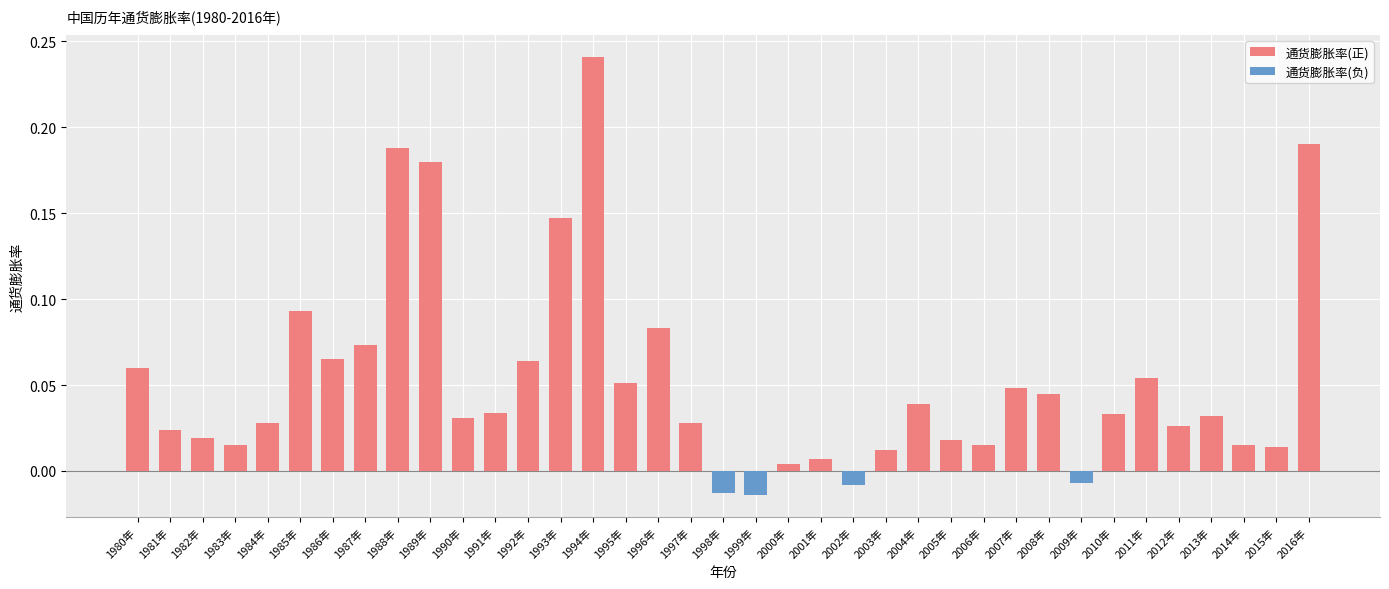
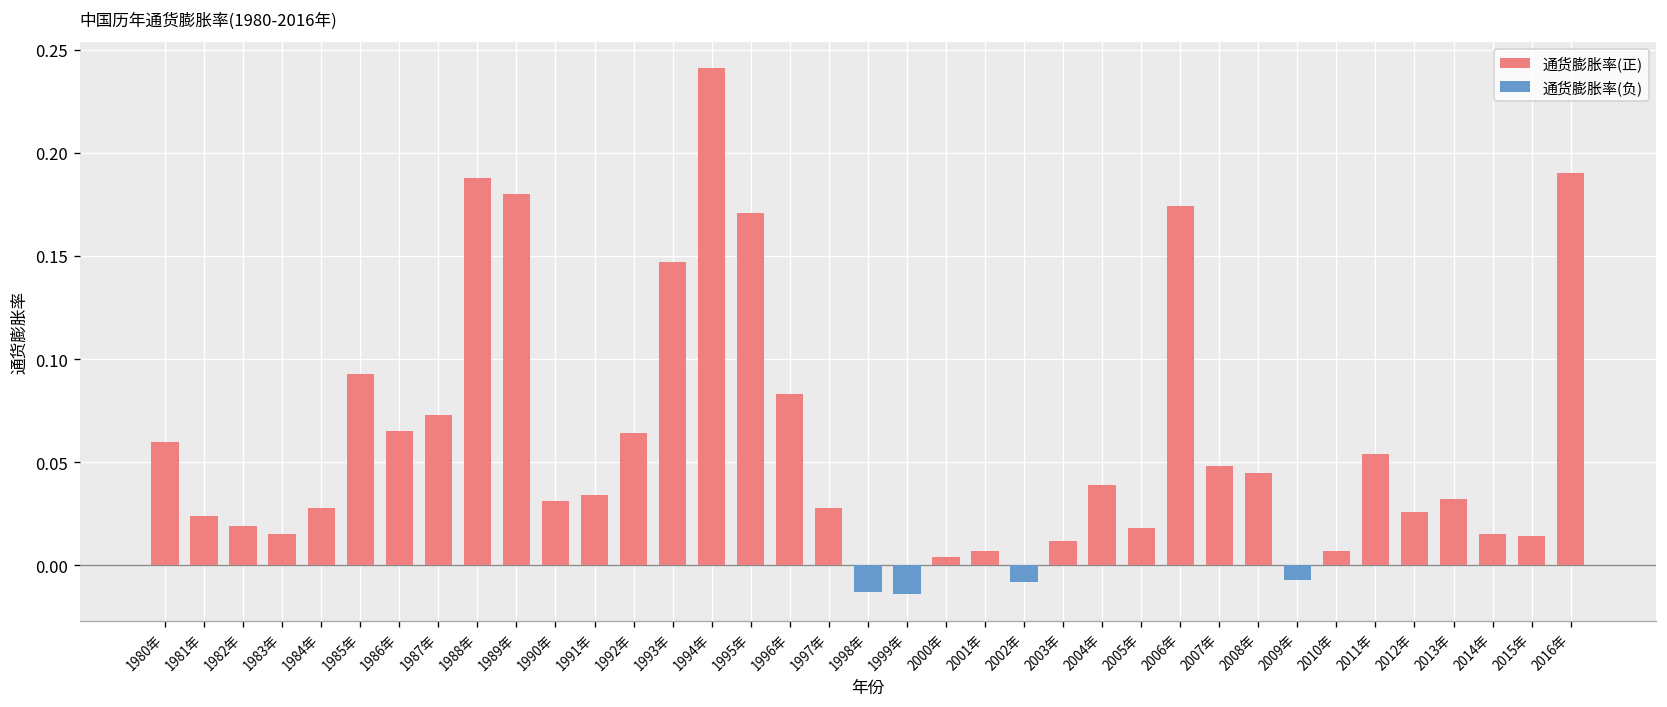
  {
    "通货膨胀率(正)": {
      "1980年": 0.060,
      "1981年": 0.024,
      "1982年": 0.019,
      "1983年": 0.015,
      "1984年": 0.028,
      "1985年": 0.093,
      "1986年": 0.065,
      "1987年": 0.073,
      "1988年": 0.188,
      "1989年": 0.180,
      "1990年": 0.031,
      "1991年": 0.034,
      "1992年": 0.064,
      "1993年": 0.147,
      "1994年": 0.241,
-     "1995年": 0.051,
+     "1995年": 0.171,
      "1996年": 0.083,
      "1997年": 0.028,
      "2000年": 0.004,
      "2001年": 0.007,
      "2003年": 0.012,
      "2004年": 0.039,
      "2005年": 0.018,
-     "2006年": 0.015,
+     "2006年": 0.174,
      "2007年": 0.048,
      "2008年": 0.045,
-     "2010年": 0.033,
+     "2010年": 0.007,
      "2011年": 0.054,
      "2012年": 0.026,
      "2013年": 0.032,
      "2014年": 0.015,
      "2015年": 0.014,
      "2016年": 0.190
    },
    "通货膨胀率(负)": {
      "1998年": -0.013,
      "1999年": -0.014,
      "2002年": -0.008,
      "2009年": -0.007
    }
  }
